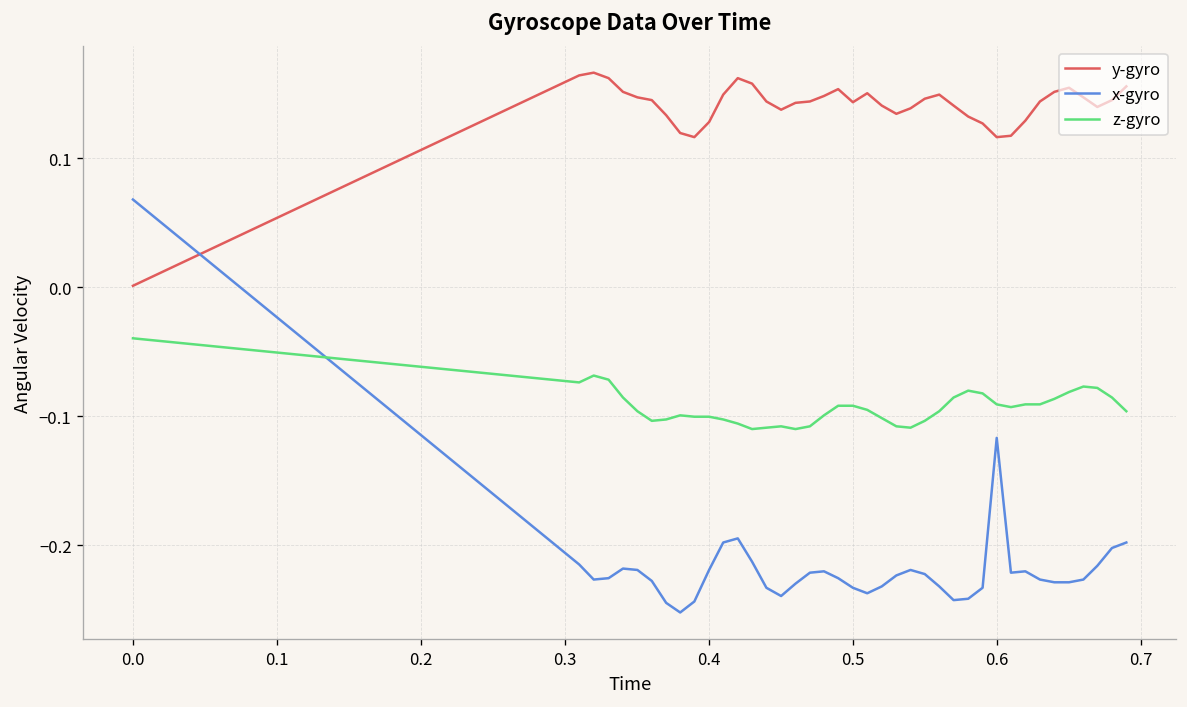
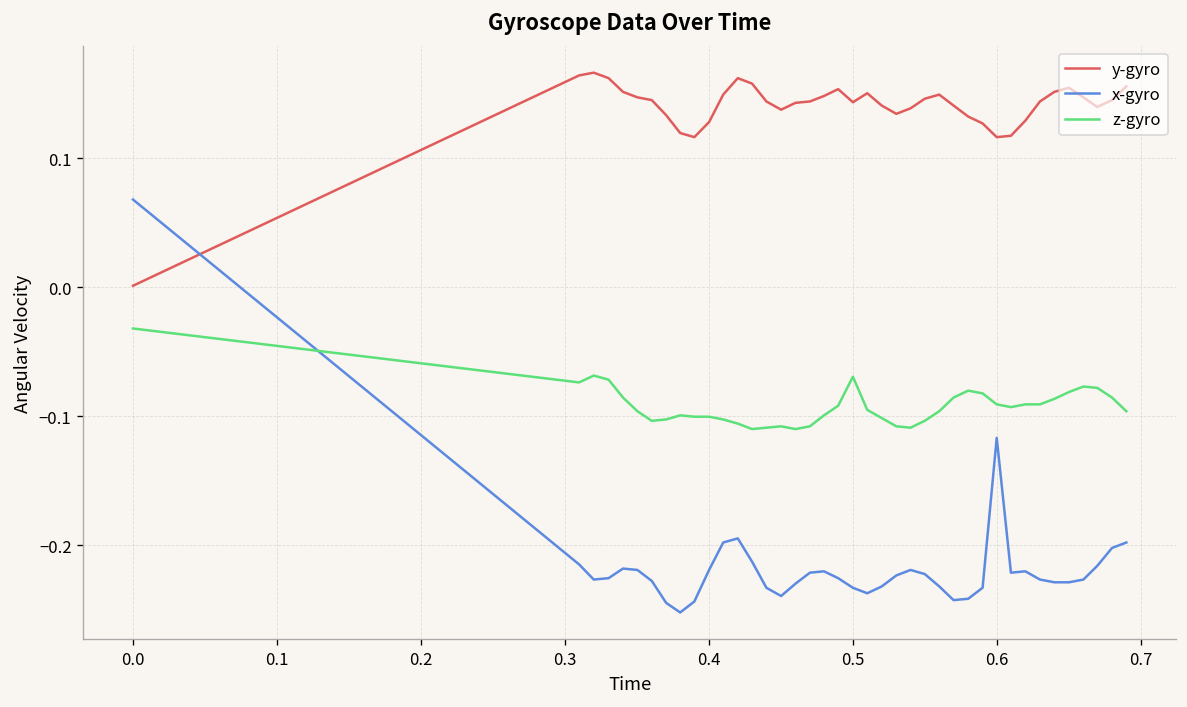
  {
    "y-gyro": {
      "0.0": 0.001,
      "0.5": 0.144,
      "0.6": 0.116
    },
    "x-gyro": {
      "0.0": 0.068,
      "0.5": -0.233,
      "0.6": -0.117
    },
    "z-gyro": {
-     "0.0": -0.040,
-     "0.5": -0.092,
+     "0.0": -0.032,
+     "0.5": -0.069,
      "0.6": -0.091
    }
  }
